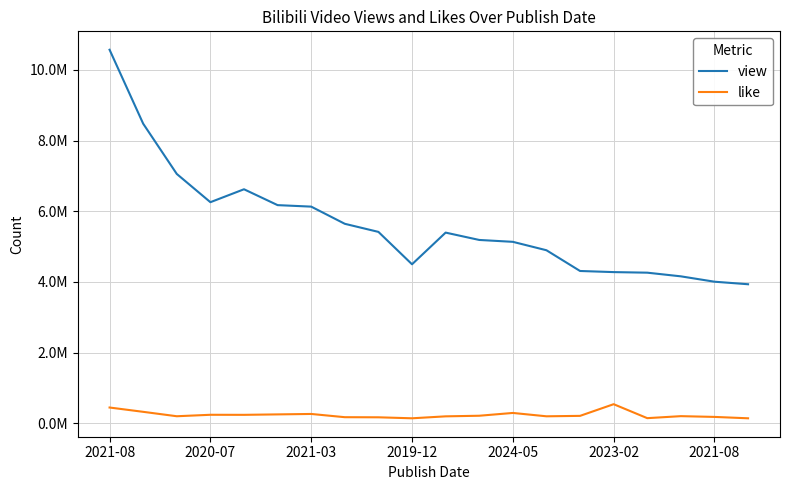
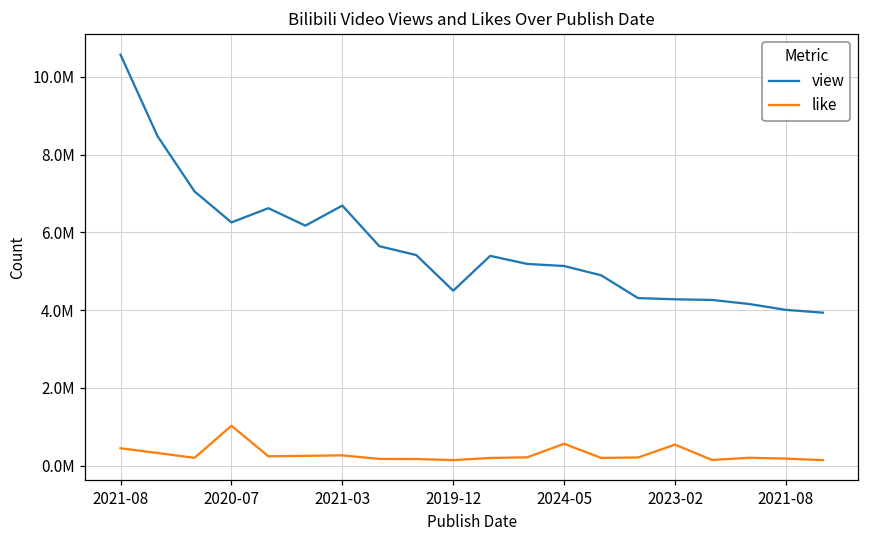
  {
    "view": {
      "2020-07": 6300000,
-     "2021-03": 6100000,
+     "2021-03": 6700000,
      "2019-12": 4500000,
      "2024-05": 5100000,
      "2023-02": 4300000
    },
    "like": {
-     "2020-07": 200000,
+     "2020-07": 1000000,
      "2021-03": 300000,
      "2019-12": 100000,
-     "2024-05": 300000,
+     "2024-05": 600000,
      "2023-02": 500000
    }
  }
